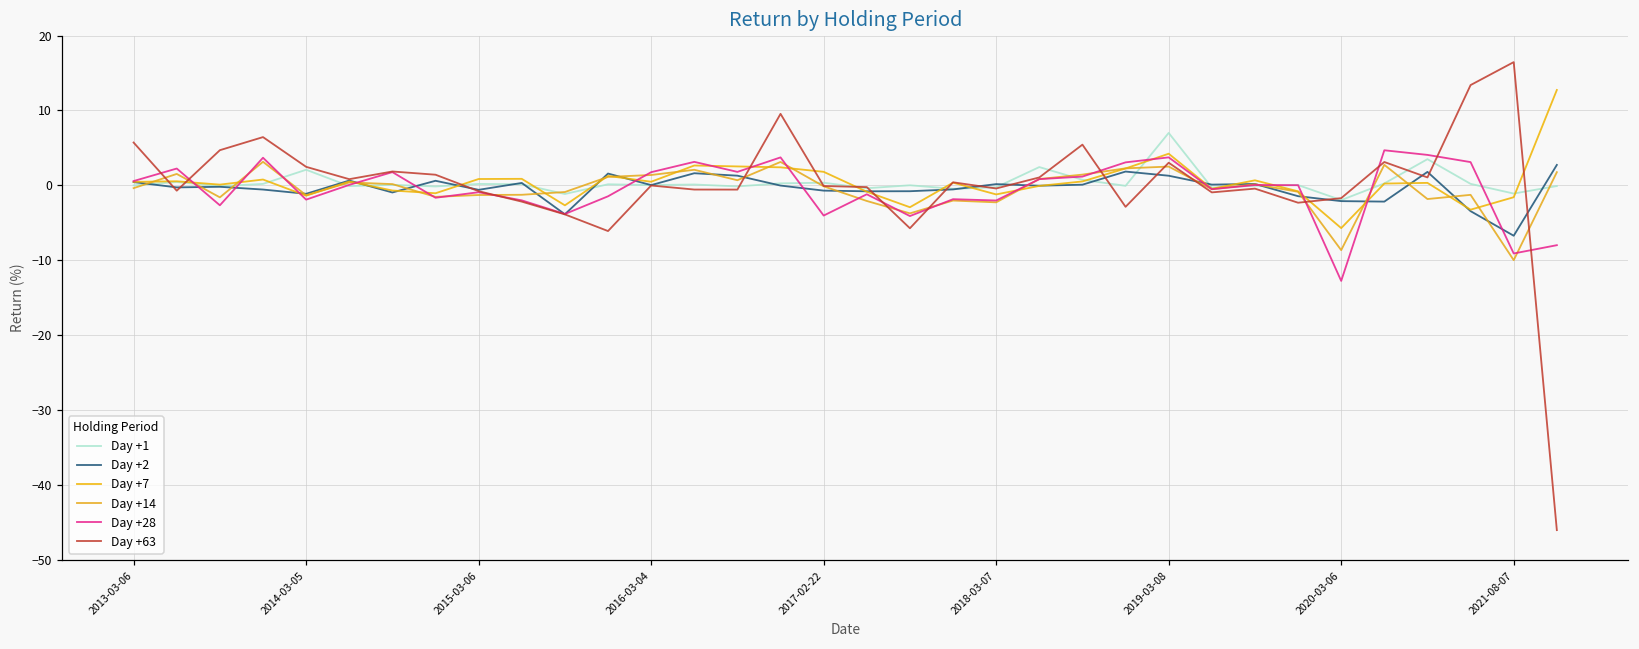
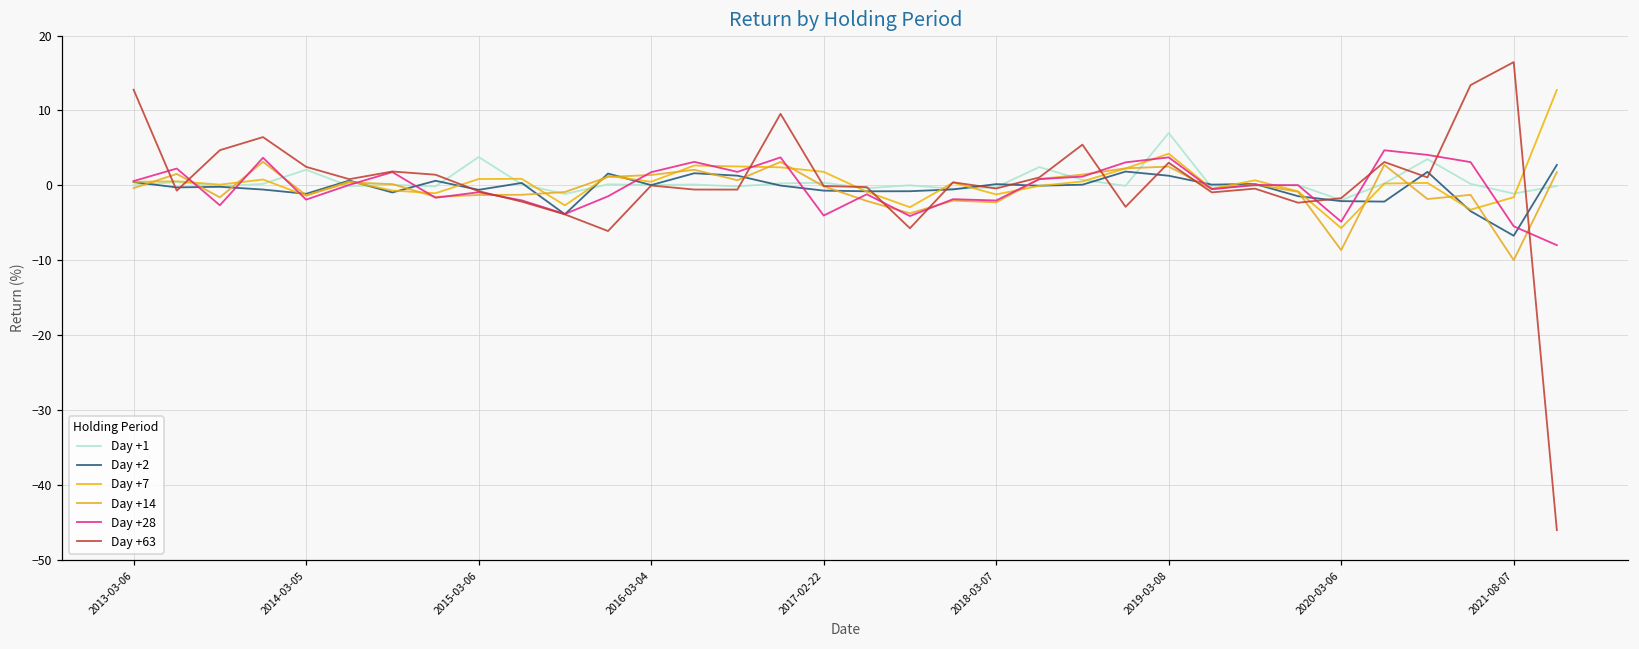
  {
    "Day +1": {
      "2014-03-05": 2,
-     "2015-03-06": 0,
+     "2015-03-06": 4,
      "2017-02-22": 0,
      "2019-03-08": 7,
      "2021-08-07": -1
    },
    "Day +2": {
      "2017-02-22": -1,
      "2018-03-07": 0,
      "2019-03-08": 1,
      "2021-08-07": -7
    },
    "Day +28": {
      "2014-03-05": -2,
      "2016-03-04": 2,
      "2017-02-22": -4,
      "2019-03-08": 4,
-     "2020-03-06": -13,
-     "2021-08-07": -9
+     "2020-03-06": -5,
+     "2021-08-07": -5
    },
    "Day +63": {
-     "2013-03-06": 6,
+     "2013-03-06": 13,
      "2014-03-05": 2,
      "2019-03-08": 3,
      "2021-08-07": 16
    }
  }
